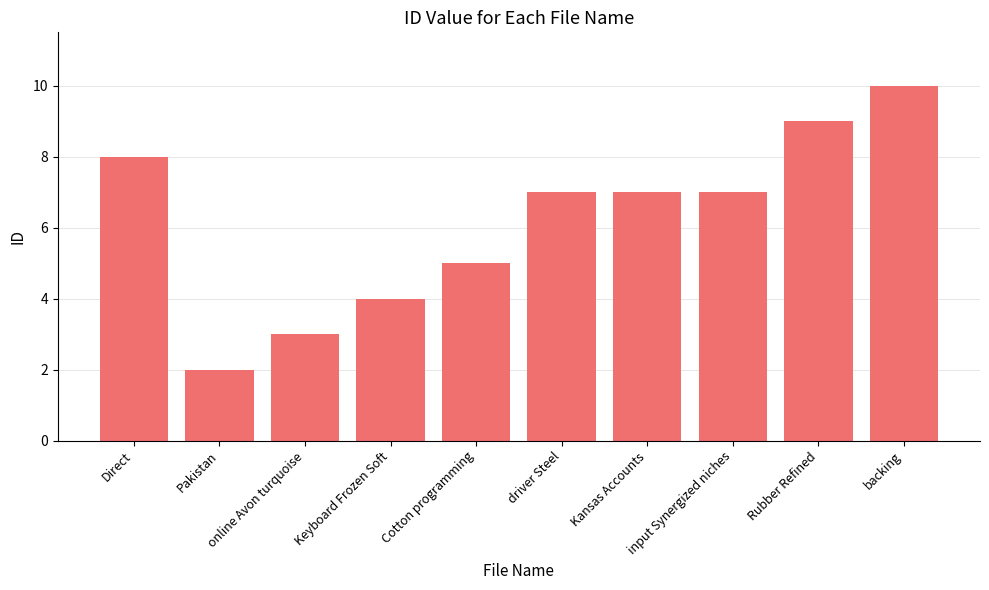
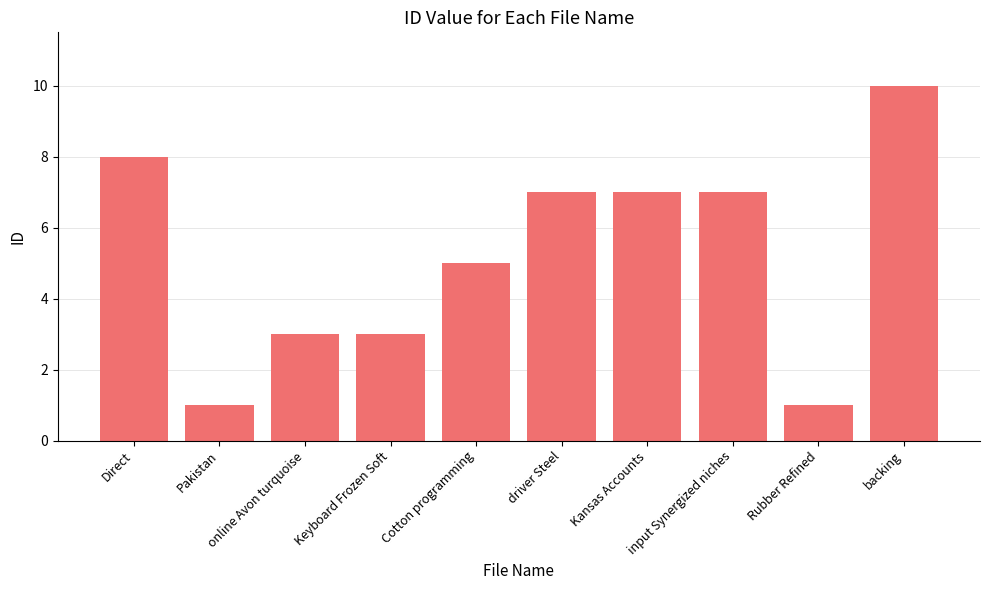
  {
    "Direct": 8,
-   "Pakistan": 2,
+   "Pakistan": 1,
    "online Avon turquoise": 3,
-   "Keyboard Frozen Soft": 4,
+   "Keyboard Frozen Soft": 3,
    "Cotton programming": 5,
    "driver Steel": 7,
    "Kansas Accounts": 7,
    "input Synergized niches": 7,
-   "Rubber Refined": 9,
+   "Rubber Refined": 1,
    "backing": 10
  }
